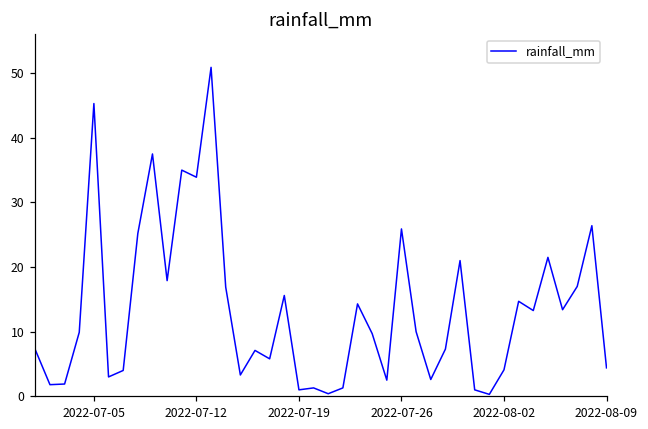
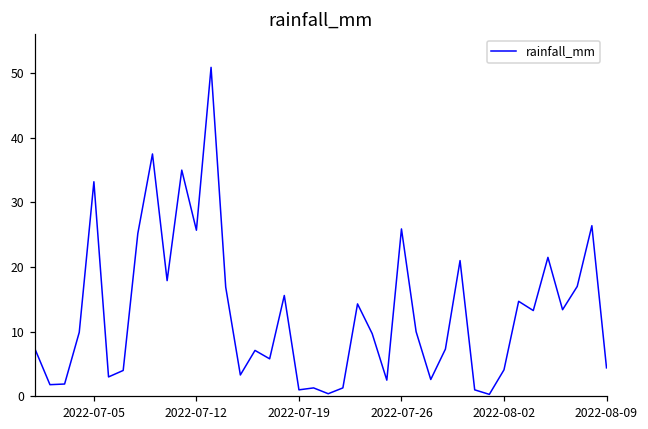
  {
-   "2022-07-05": 45,
-   "2022-07-12": 34,
+   "2022-07-05": 33,
+   "2022-07-12": 26,
    "2022-07-19": 1,
    "2022-07-26": 26,
    "2022-08-02": 4,
    "2022-08-09": 4
  }
